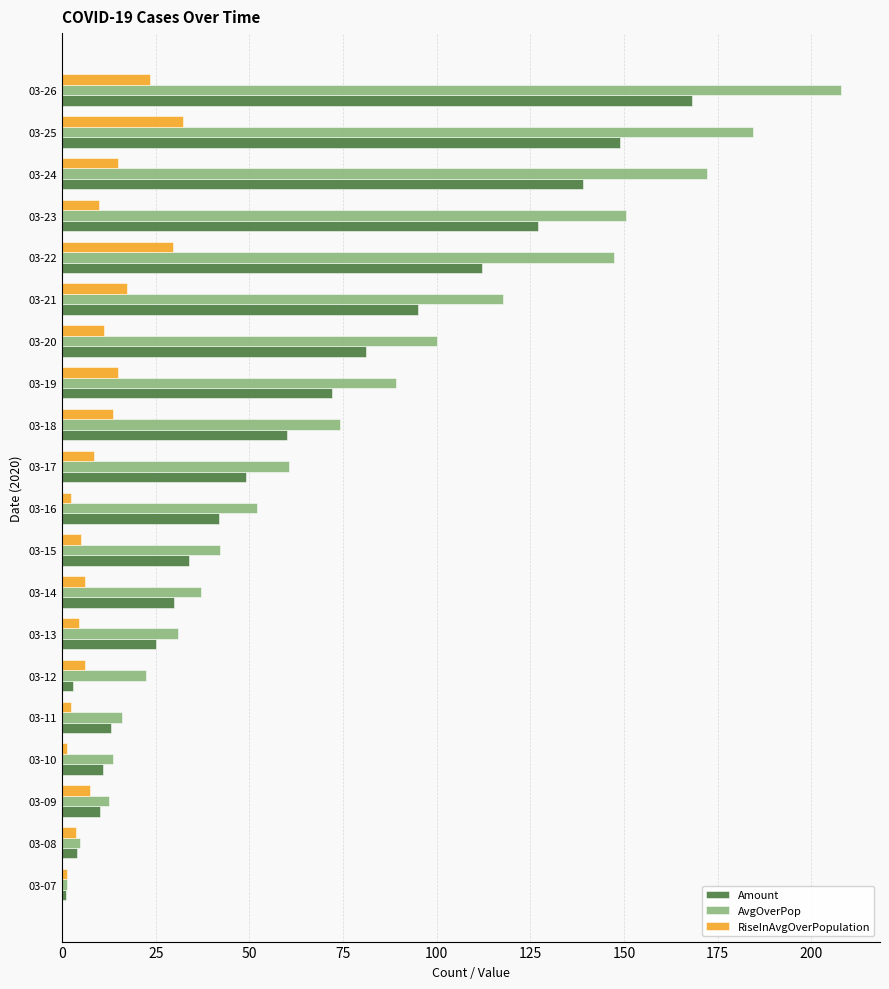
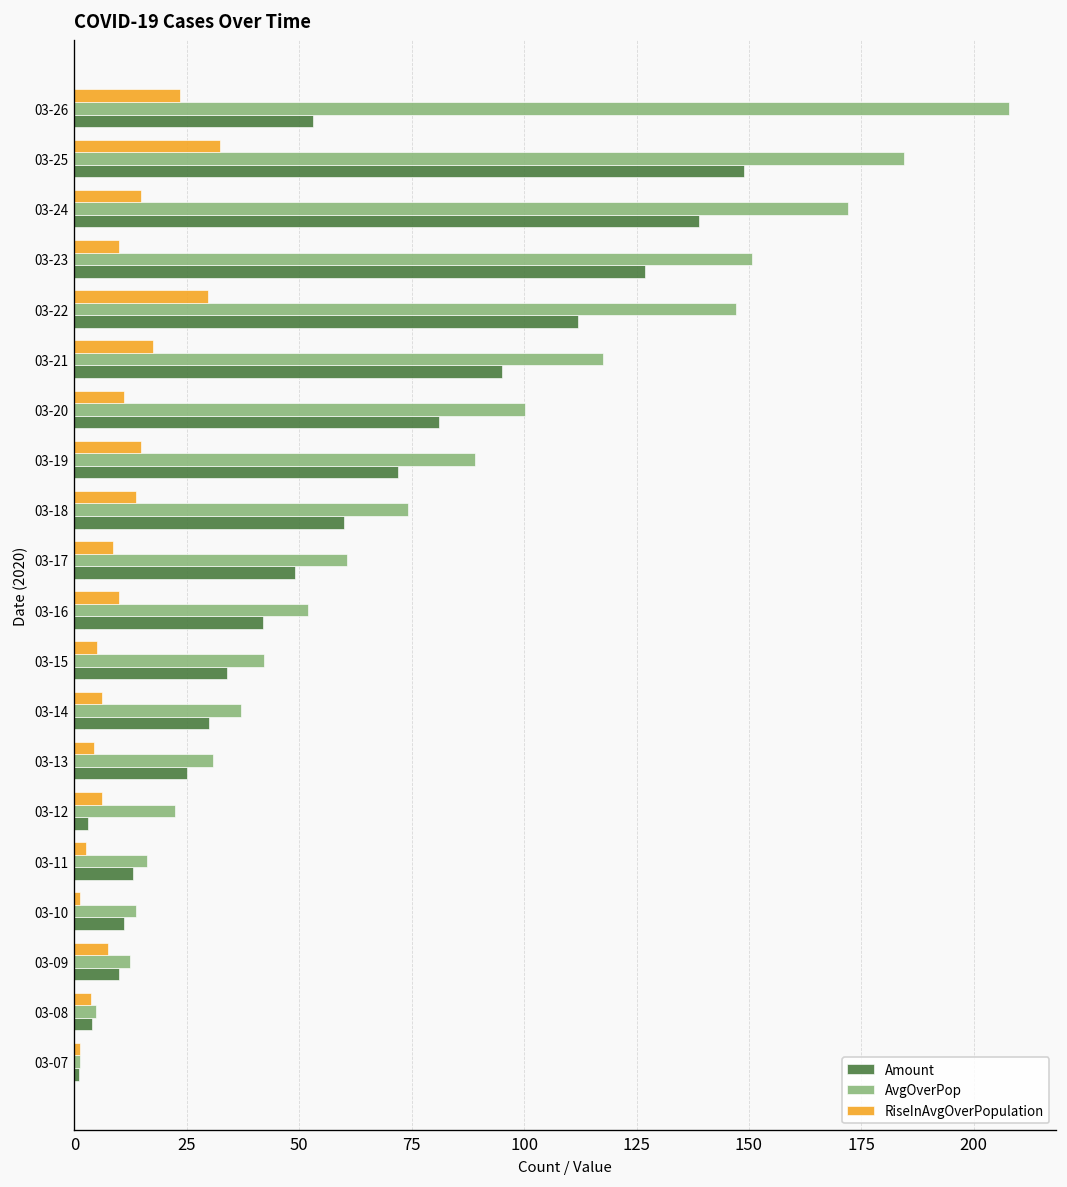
  {
    "Amount": {
-     "03-26": 168,
+     "03-26": 53,
      "03-25": 149,
      "03-24": 139,
      "03-23": 127,
      "03-22": 112,
      "03-21": 95,
      "03-20": 81,
      "03-19": 72,
      "03-18": 60,
      "03-17": 49,
      "03-16": 42,
      "03-15": 34,
      "03-14": 30,
      "03-13": 25,
      "03-12": 3,
      "03-11": 13,
      "03-10": 11,
      "03-09": 10,
      "03-08": 4,
      "03-07": 1
    },
    "AvgOverPop": {
      "03-26": 208,
      "03-25": 184,
      "03-24": 172,
      "03-23": 151,
      "03-22": 147,
      "03-21": 118,
      "03-20": 100,
      "03-19": 89,
      "03-18": 74,
      "03-17": 61,
      "03-16": 52,
      "03-15": 42,
      "03-14": 37,
      "03-13": 31,
      "03-12": 22,
      "03-11": 16,
      "03-10": 14,
      "03-09": 12,
      "03-08": 5,
      "03-07": 1
    },
    "RiseInAvgOverPopulation": {
      "03-26": 24,
      "03-25": 32,
      "03-24": 15,
      "03-23": 10,
      "03-22": 30,
      "03-21": 17,
      "03-20": 11,
      "03-19": 15,
      "03-18": 14,
      "03-17": 9,
-     "03-16": 2,
+     "03-16": 10,
      "03-15": 5,
      "03-14": 6,
      "03-13": 4,
      "03-12": 6,
      "03-11": 3,
      "03-10": 1,
      "03-09": 8,
      "03-08": 4,
      "03-07": 1
    }
  }
